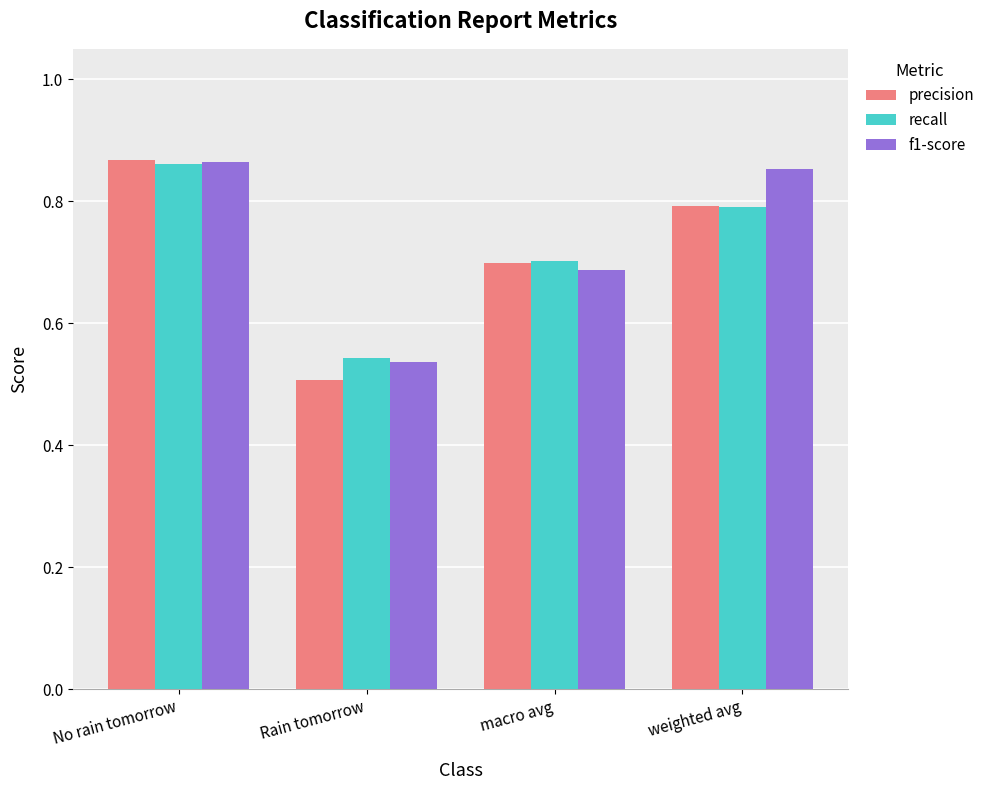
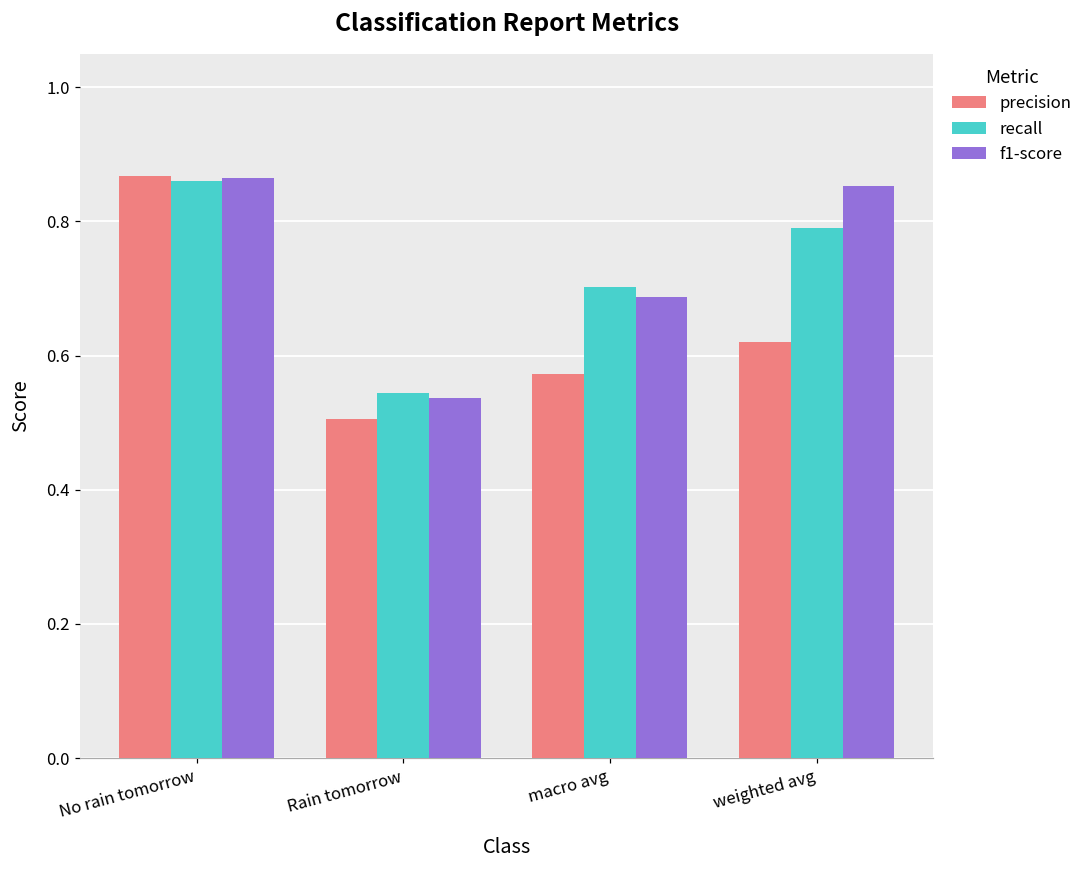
  {
    "precision": {
      "No rain tomorrow": 0.87,
      "Rain tomorrow": 0.51,
-     "macro avg": 0.70,
-     "weighted avg": 0.79
+     "macro avg": 0.57,
+     "weighted avg": 0.62
    },
    "recall": {
      "No rain tomorrow": 0.86,
      "Rain tomorrow": 0.54,
      "macro avg": 0.70,
      "weighted avg": 0.79
    },
    "f1-score": {
      "No rain tomorrow": 0.86,
      "Rain tomorrow": 0.54,
      "macro avg": 0.69,
      "weighted avg": 0.85
    }
  }
